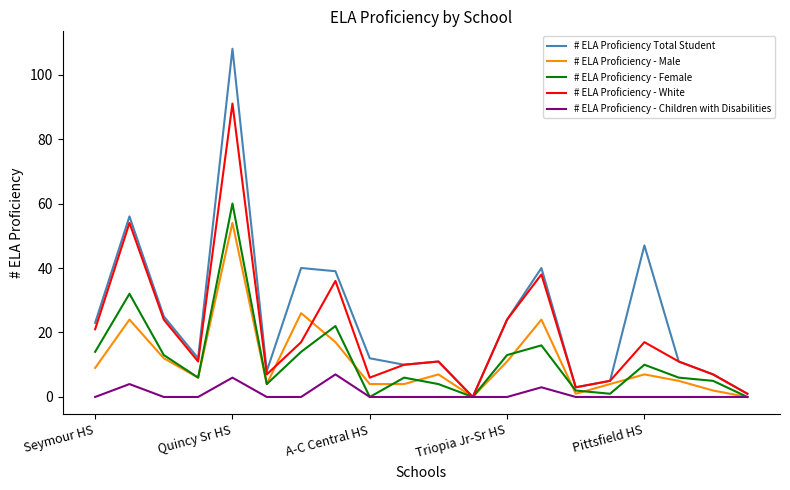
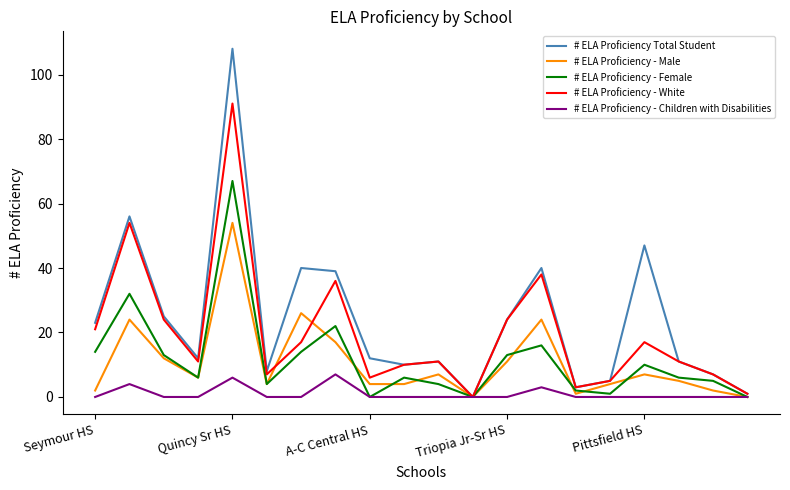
  {
    "# ELA Proficiency Total Student": {
      "Seymour HS": 23,
      "Quincy Sr HS": 108,
      "A-C Central HS": 12,
      "Pittsfield HS": 47
    },
    "# ELA Proficiency - Male": {
-     "Seymour HS": 9,
+     "Seymour HS": 2,
      "Quincy Sr HS": 54,
      "A-C Central HS": 4,
      "Triopia Jr-Sr HS": 11,
      "Pittsfield HS": 7
    },
    "# ELA Proficiency - Female": {
      "Seymour HS": 14,
-     "Quincy Sr HS": 60,
+     "Quincy Sr HS": 67,
      "Triopia Jr-Sr HS": 13,
      "Pittsfield HS": 10
    },
    "# ELA Proficiency - White": {
      "Seymour HS": 21,
      "Quincy Sr HS": 91,
      "A-C Central HS": 6,
      "Pittsfield HS": 17
    },
    "# ELA Proficiency - Children with Disabilities": {
      "Seymour HS": 0,
      "Quincy Sr HS": 6,
      "Triopia Jr-Sr HS": 0,
      "Pittsfield HS": 0
    }
  }
